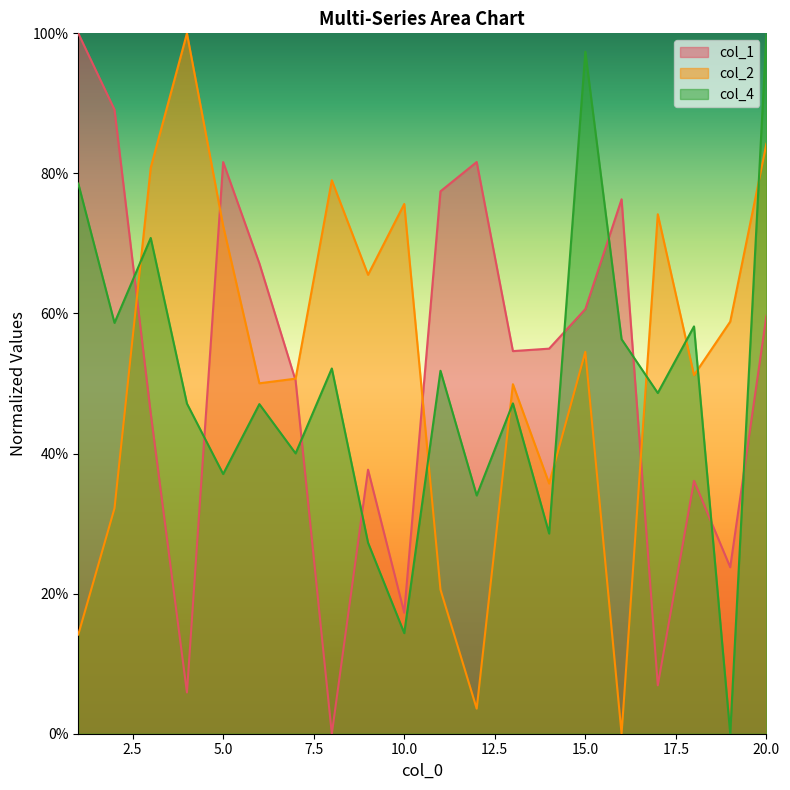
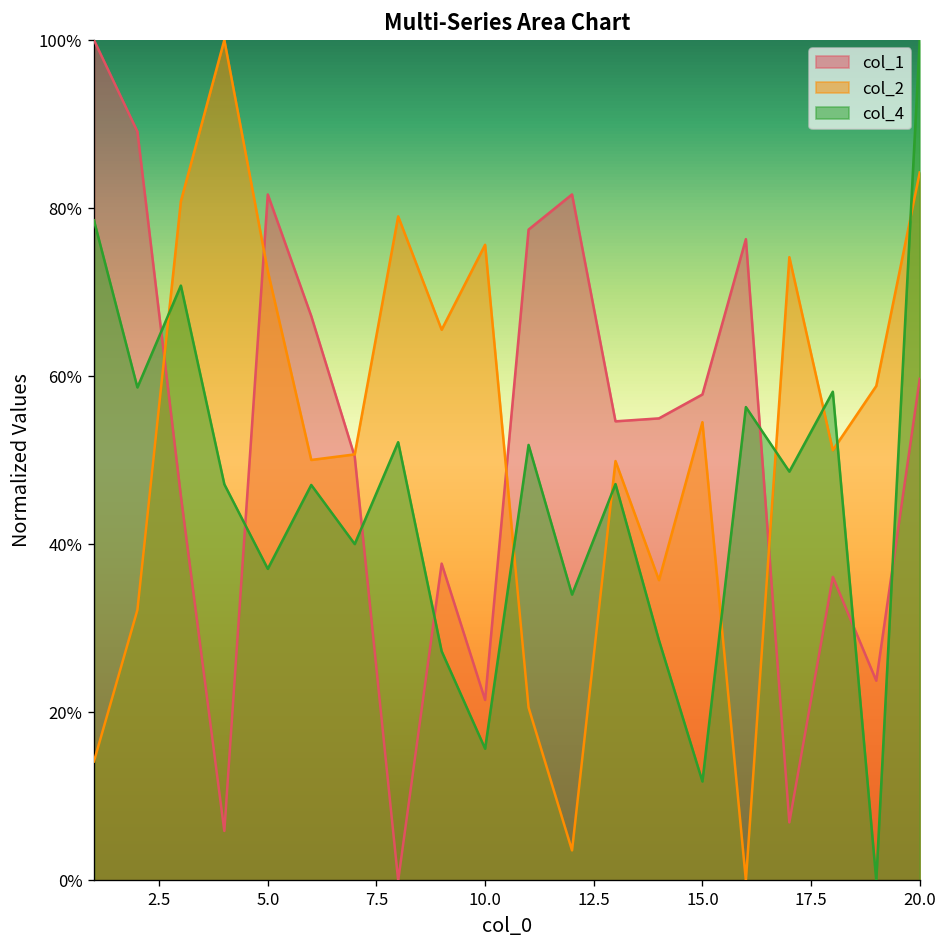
  {
    "col_1": {
      "5.0": "82%",
-     "10.0": "17%",
-     "15.0": "61%",
+     "10.0": "21%",
+     "15.0": "58%",
      "20.0": "60%"
    },
    "col_2": {
      "5.0": "73%",
      "10.0": "76%",
      "15.0": "55%",
      "20.0": "84%"
    },
    "col_4": {
      "5.0": "37%",
-     "10.0": "14%",
-     "15.0": "97%",
+     "10.0": "16%",
+     "15.0": "12%",
      "20.0": "100%"
    }
  }
